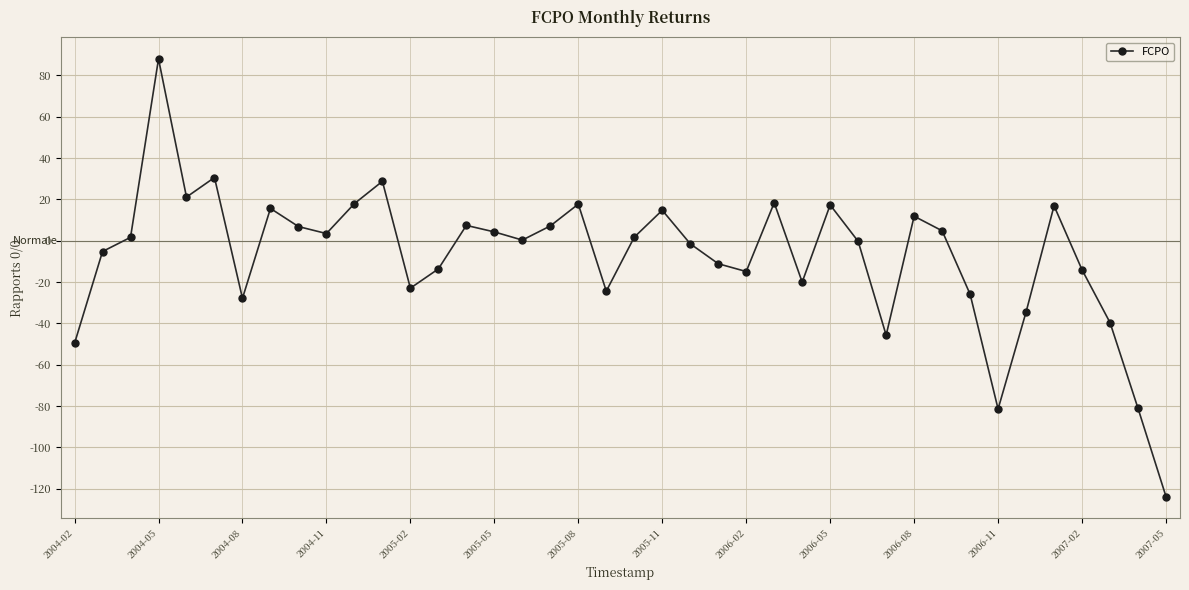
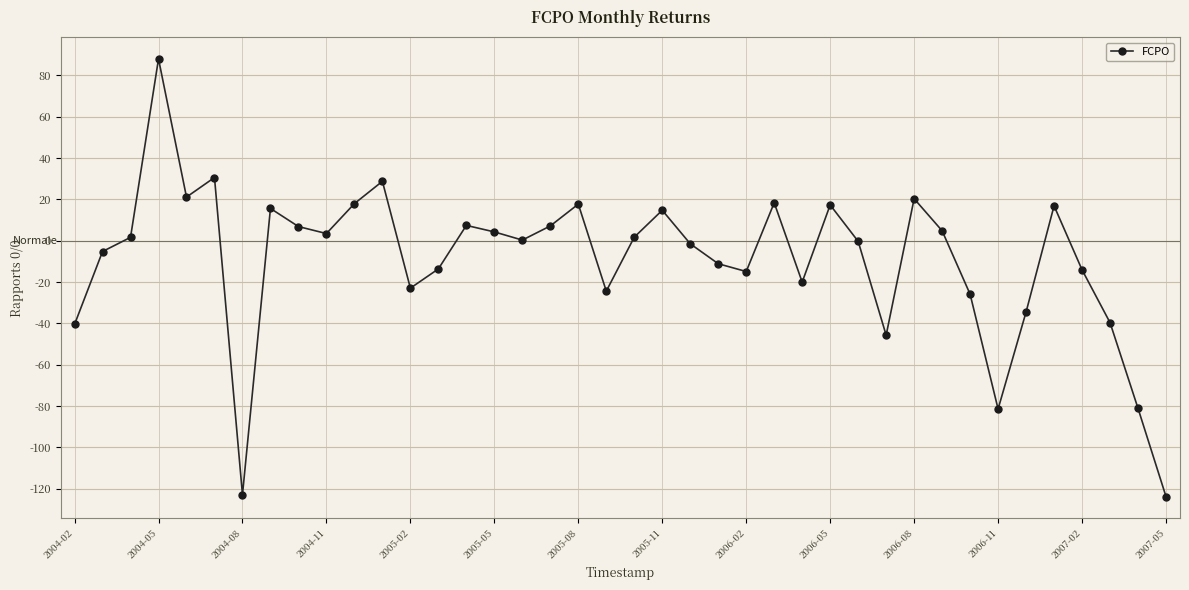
  {
-   "2004-02": -50,
+   "2004-02": -41,
    "2004-05": 88,
-   "2004-08": -28,
+   "2004-08": -123,
    "2004-11": 3,
    "2005-02": -23,
    "2005-05": 4,
    "2005-08": 18,
    "2005-11": 15,
    "2006-02": -15,
    "2006-05": 17,
-   "2006-08": 12,
+   "2006-08": 20,
    "2006-11": -81,
    "2007-02": -14,
    "2007-05": -124
  }
